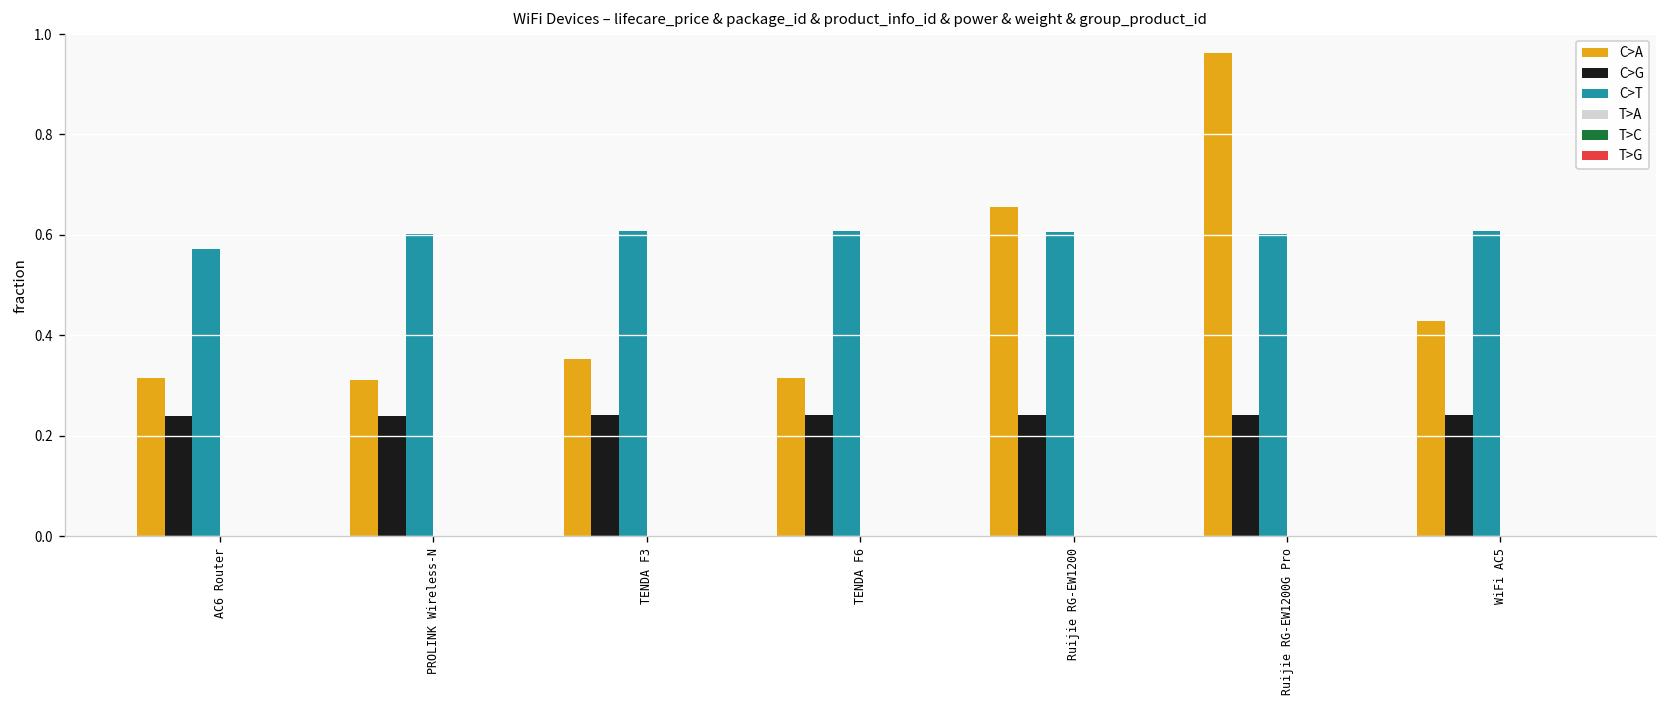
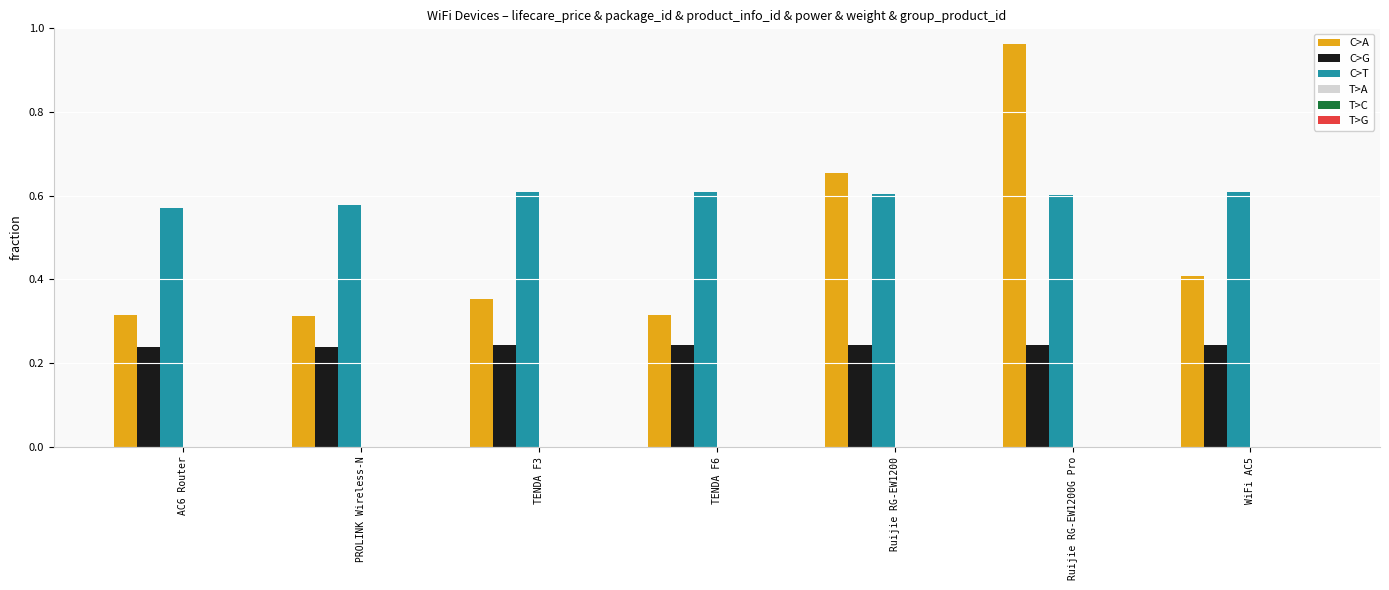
  {
    "C>A": {
      "AC6 Router": 0.31,
      "PROLINK Wireless-N": 0.31,
      "TENDA F3": 0.35,
      "TENDA F6": 0.32,
      "Ruijie RG-EW1200": 0.66,
      "Ruijie RG-EW1200G Pro": 0.96,
-     "WiFi AC5": 0.43
+     "WiFi AC5": 0.41
    },
    "C>G": {
      "AC6 Router": 0.24,
      "PROLINK Wireless-N": 0.24,
      "TENDA F3": 0.24,
      "TENDA F6": 0.24,
      "Ruijie RG-EW1200": 0.24,
      "Ruijie RG-EW1200G Pro": 0.24,
      "WiFi AC5": 0.24
    },
    "C>T": {
      "AC6 Router": 0.57,
-     "PROLINK Wireless-N": 0.60,
+     "PROLINK Wireless-N": 0.58,
      "TENDA F3": 0.61,
      "TENDA F6": 0.61,
      "Ruijie RG-EW1200": 0.61,
      "Ruijie RG-EW1200G Pro": 0.60,
      "WiFi AC5": 0.61
    },
    "T>A": {
      "AC6 Router": 0.00,
      "TENDA F3": 0.00,
      "TENDA F6": 0.00,
      "Ruijie RG-EW1200": 0.00,
      "Ruijie RG-EW1200G Pro": 0.00,
      "WiFi AC5": 0.00
    },
    "T>C": {
      "AC6 Router": 0.00,
      "PROLINK Wireless-N": 0.00,
      "TENDA F3": 0.00,
      "TENDA F6": 0.00,
      "Ruijie RG-EW1200": 0.00,
      "WiFi AC5": 0.00
    }
  }
